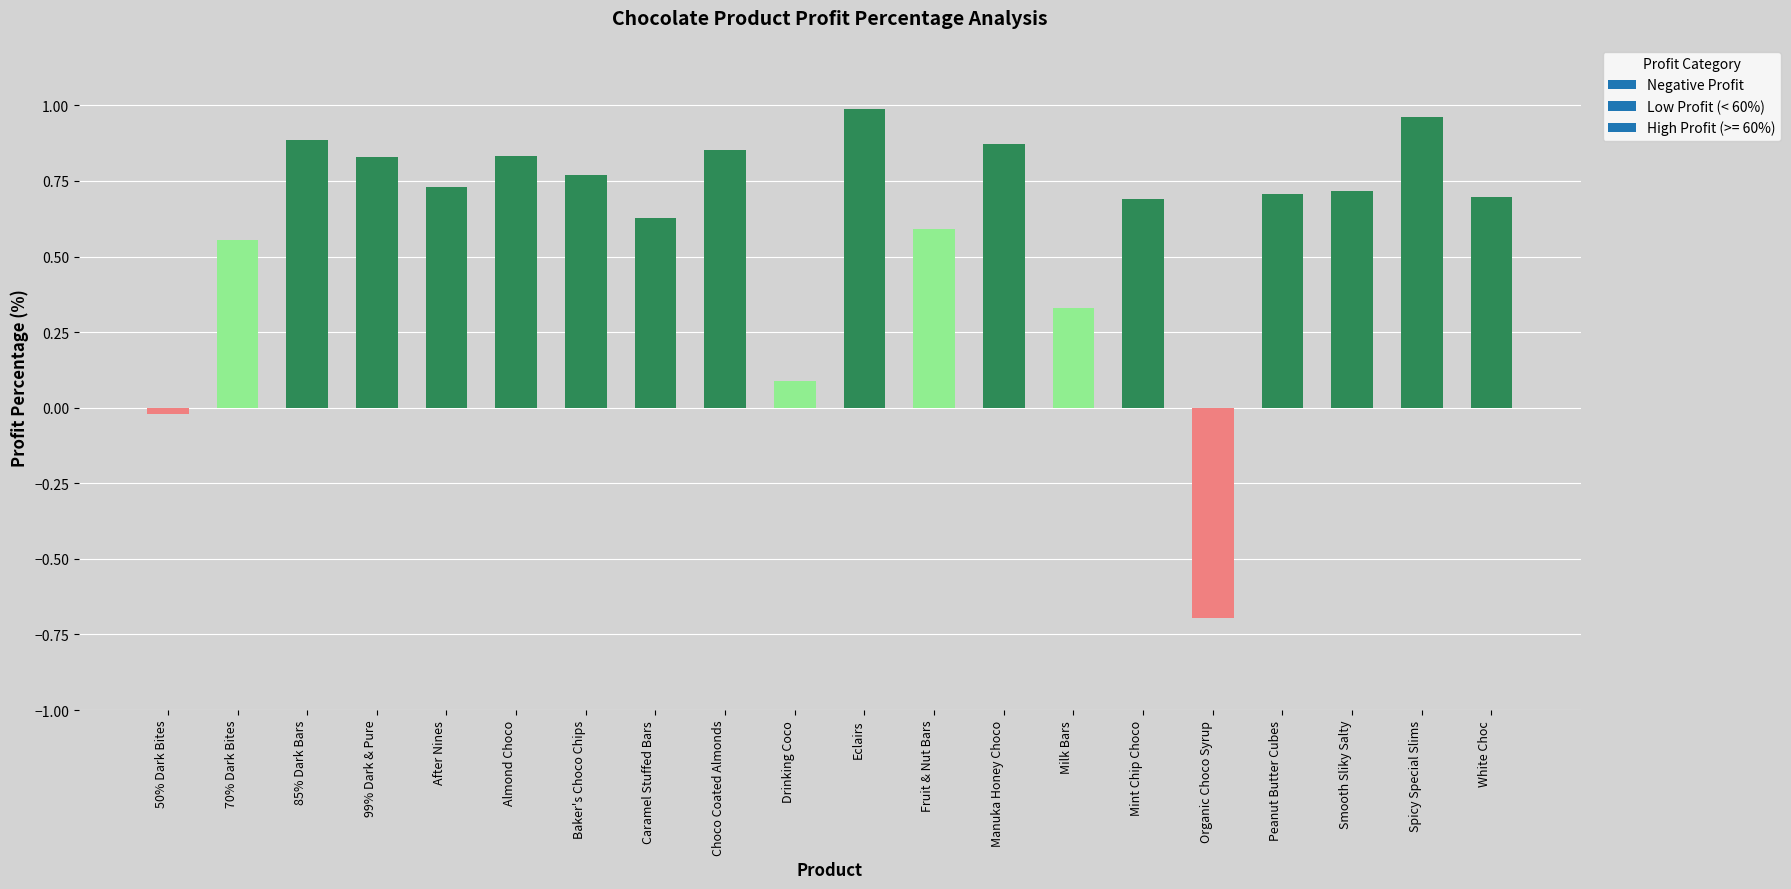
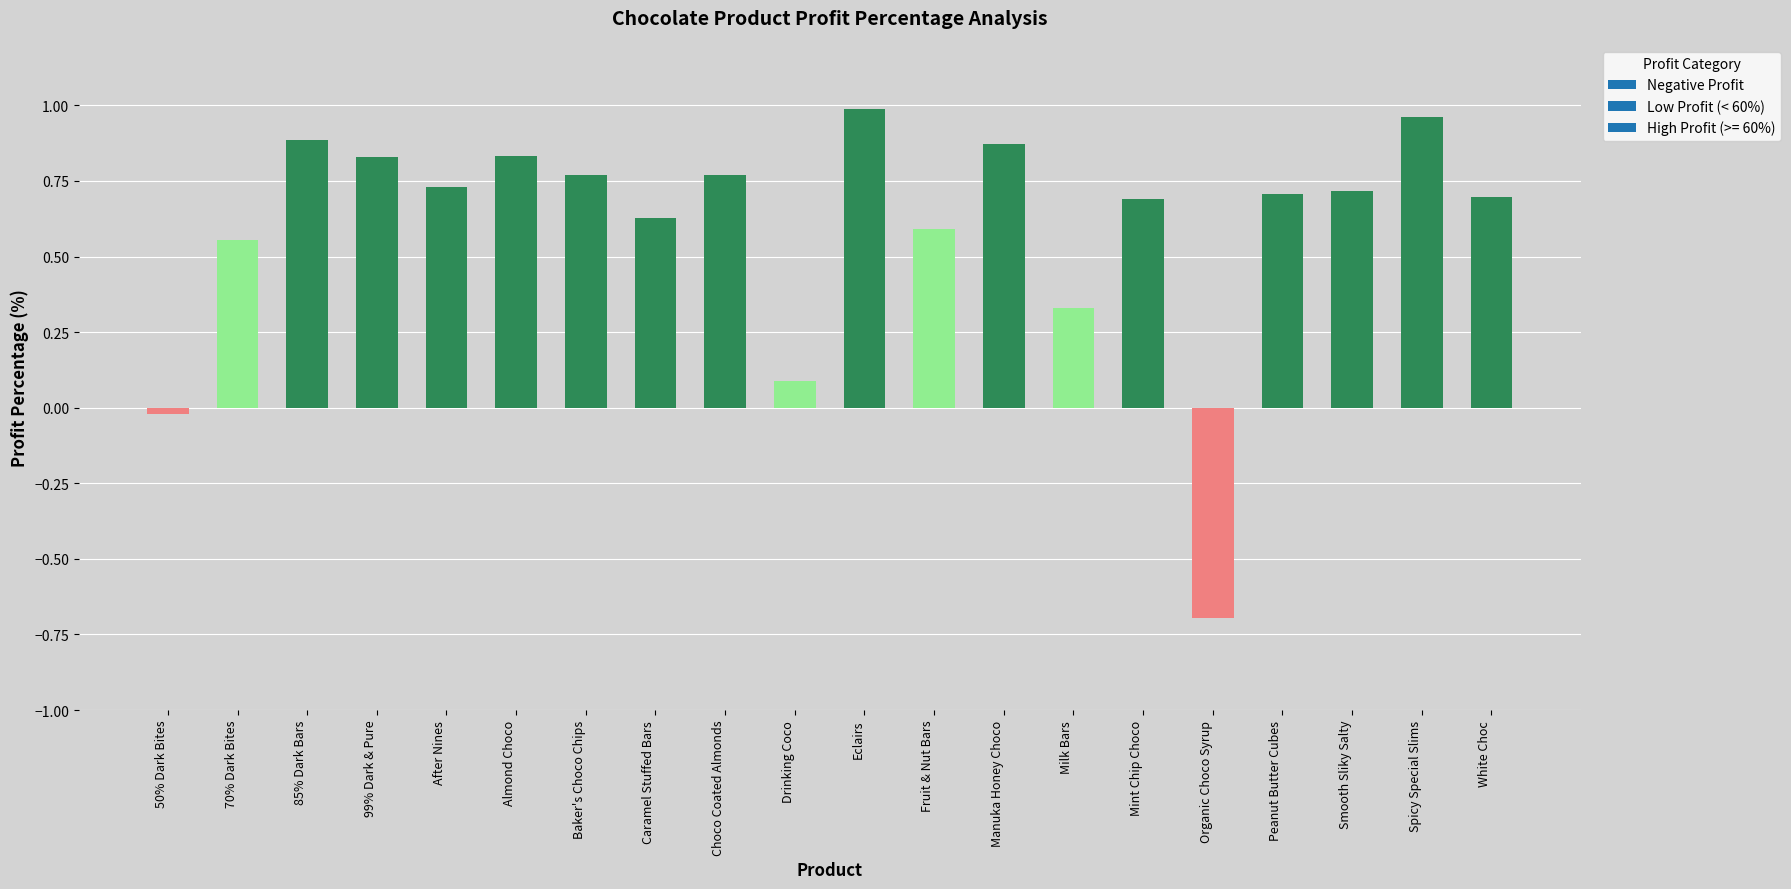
  {
    "50% Dark Bites": -0.02,
    "70% Dark Bites": 0.55,
    "85% Dark Bars": 0.88,
    "99% Dark & Pure": 0.83,
    "After Nines": 0.73,
    "Almond Choco": 0.83,
    "Baker's Choco Chips": 0.77,
    "Caramel Stuffed Bars": 0.63,
-   "Choco Coated Almonds": 0.85,
+   "Choco Coated Almonds": 0.77,
    "Drinking Coco": 0.09,
    "Eclairs": 0.99,
    "Fruit & Nut Bars": 0.59,
    "Manuka Honey Choco": 0.87,
    "Milk Bars": 0.33,
    "Mint Chip Choco": 0.69,
    "Organic Choco Syrup": -0.70,
    "Peanut Butter Cubes": 0.71,
    "Smooth Sliky Salty": 0.72,
    "Spicy Special Slims": 0.96,
    "White Choc": 0.70
  }
